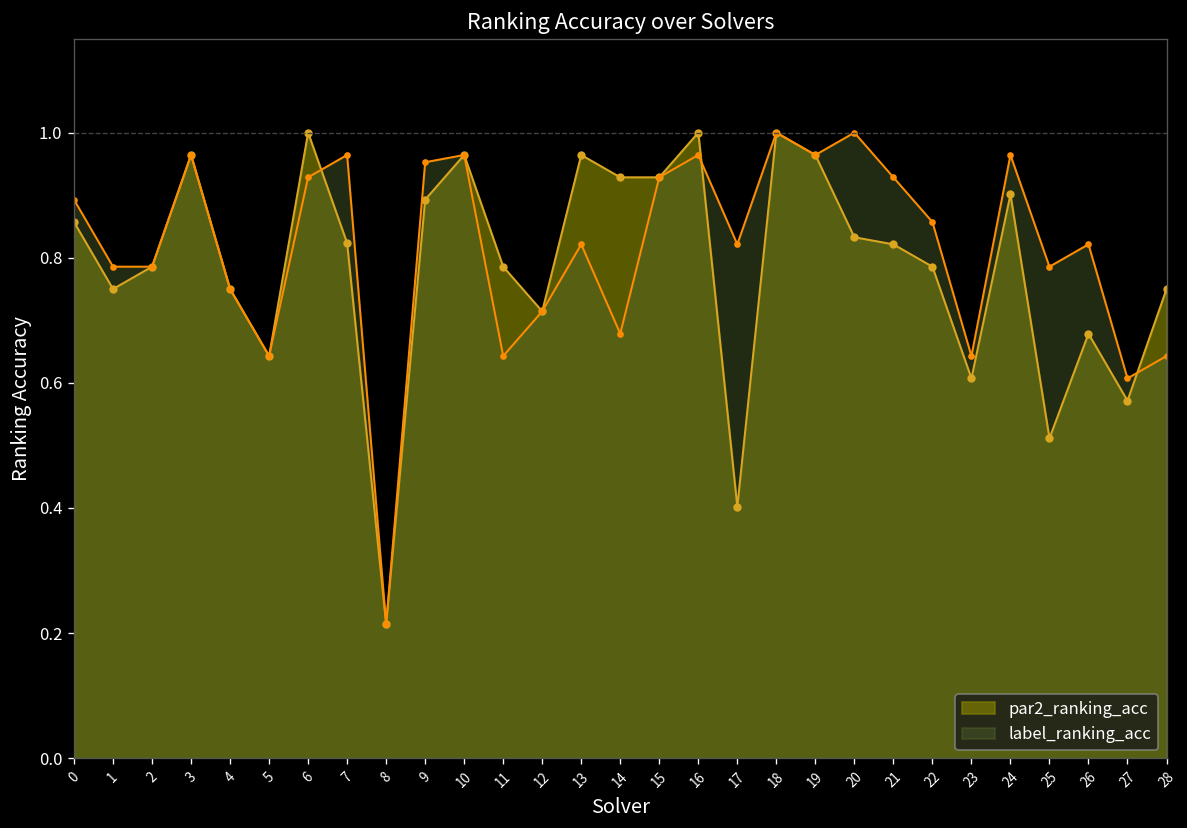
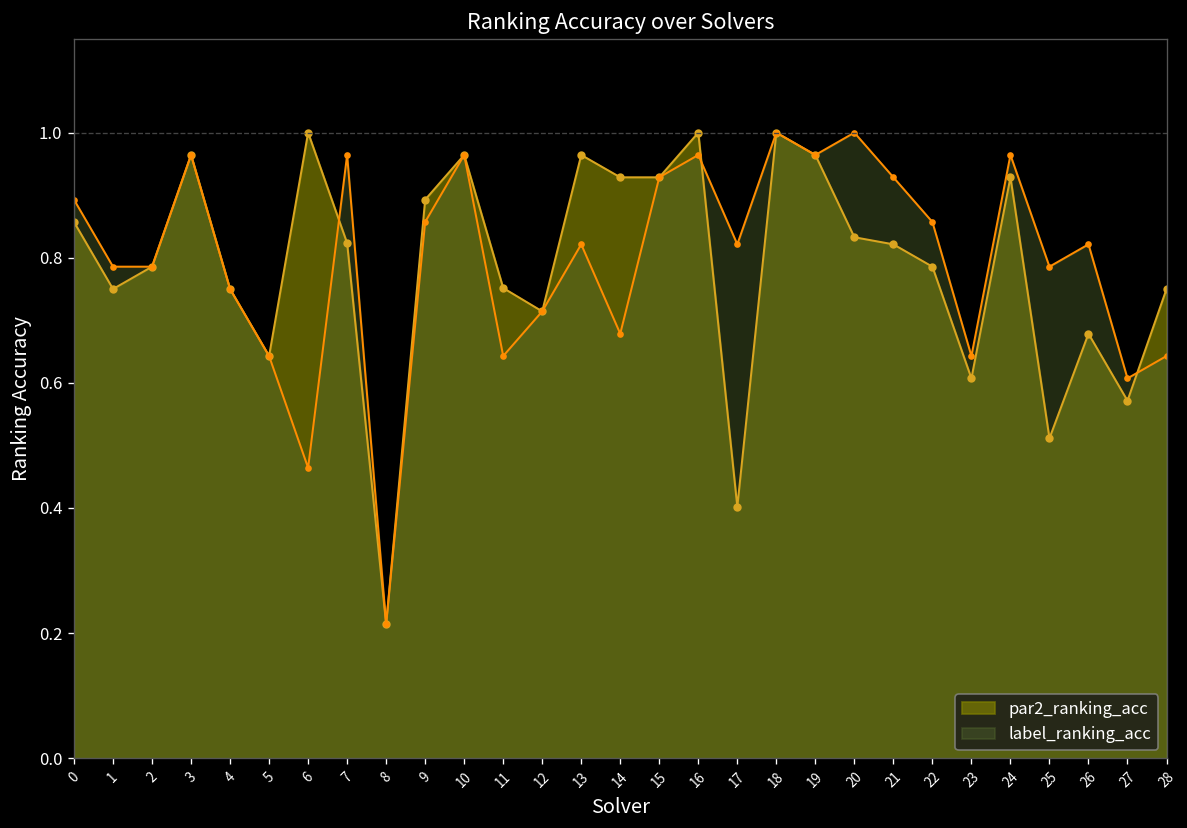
  {
    "par2_ranking_acc": {
      "0": 0.86,
      "1": 0.75,
      "6": 1.00,
      "7": 0.82,
      "9": 0.89,
-     "11": 0.79,
+     "11": 0.75,
      "13": 0.96,
      "14": 0.93,
      "16": 1.00,
      "17": 0.40,
      "20": 0.83,
      "21": 0.82,
      "22": 0.79,
      "23": 0.61,
-     "24": 0.90,
+     "24": 0.93,
      "25": 0.51,
      "26": 0.68,
      "27": 0.57,
      "28": 0.75
    },
    "label_ranking_acc": {
      "0": 0.89,
      "1": 0.79,
-     "6": 0.93,
+     "6": 0.46,
      "7": 0.96,
-     "9": 0.95,
+     "9": 0.86,
      "11": 0.64,
      "13": 0.82,
      "14": 0.68,
      "16": 0.96,
      "17": 0.82,
      "20": 1.00,
      "21": 0.93,
      "22": 0.86,
      "23": 0.64,
      "24": 0.96,
      "25": 0.79,
      "26": 0.82,
      "27": 0.61,
      "28": 0.64
    }
  }
